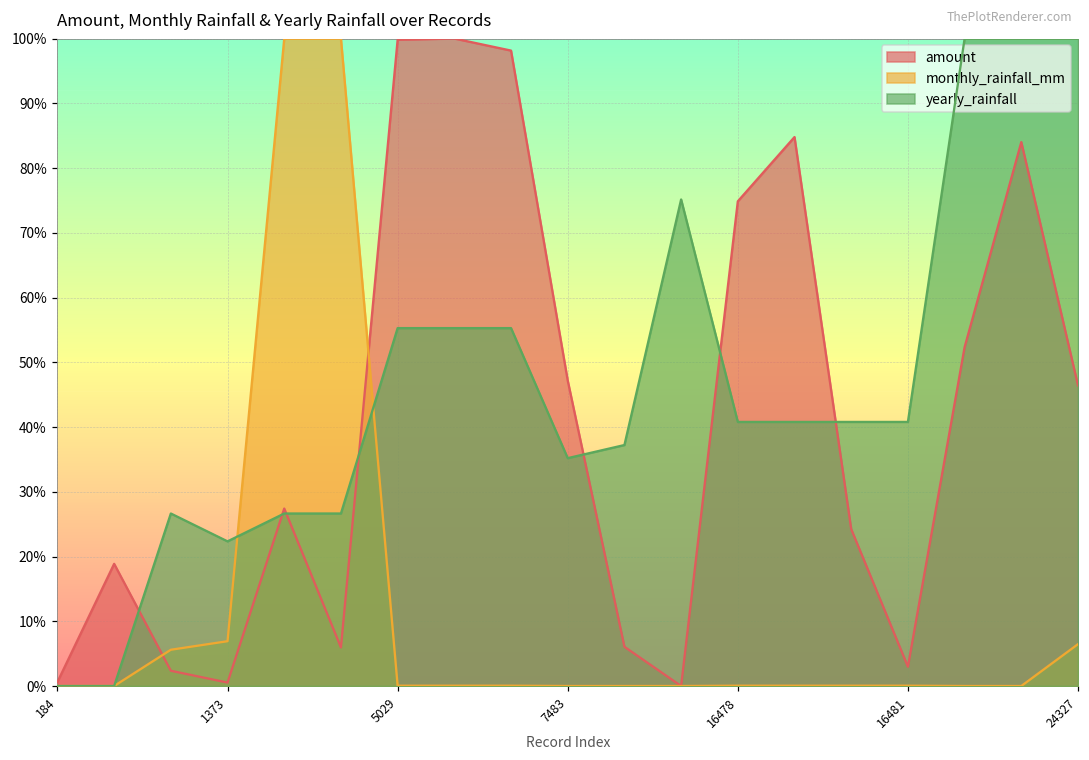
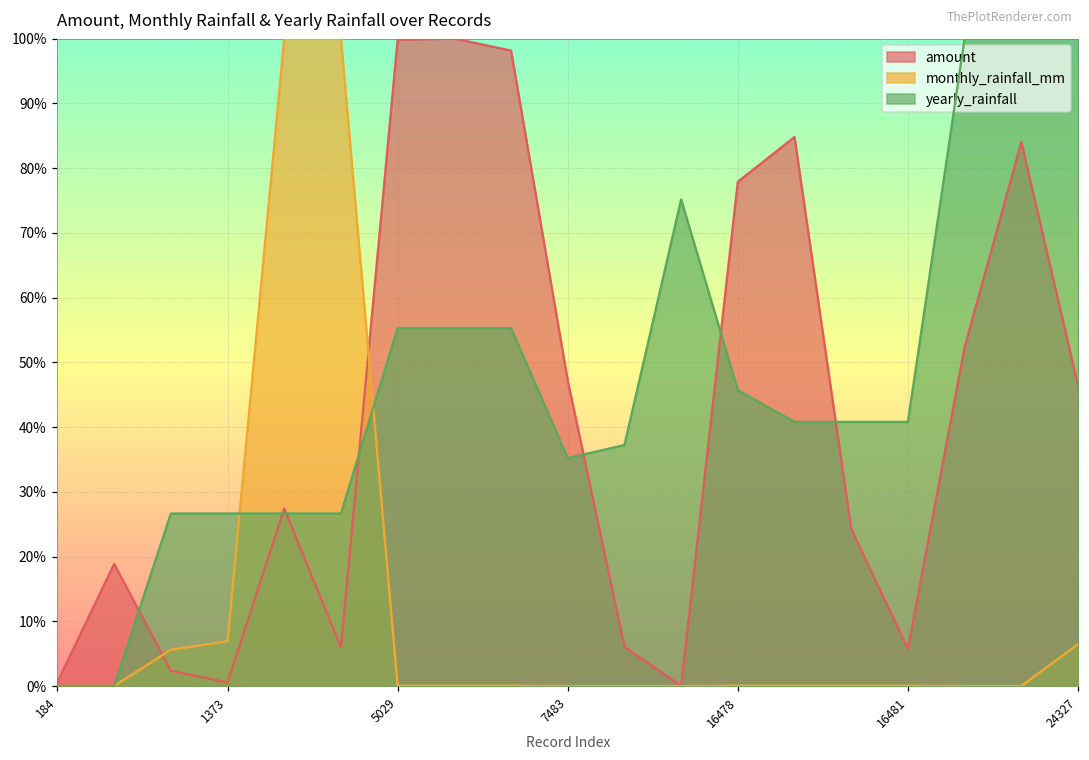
  {
    "amount": {
      "1373": "1%",
      "5029": "100%",
      "7483": "47%",
-     "16478": "75%",
-     "16481": "3%"
+     "16478": "78%",
+     "16481": "6%"
    },
    "yearly_rainfall": {
-     "1373": "22%",
+     "1373": "27%",
      "5029": "55%",
      "7483": "35%",
-     "16478": "41%",
+     "16478": "46%",
      "16481": "41%"
    }
  }
